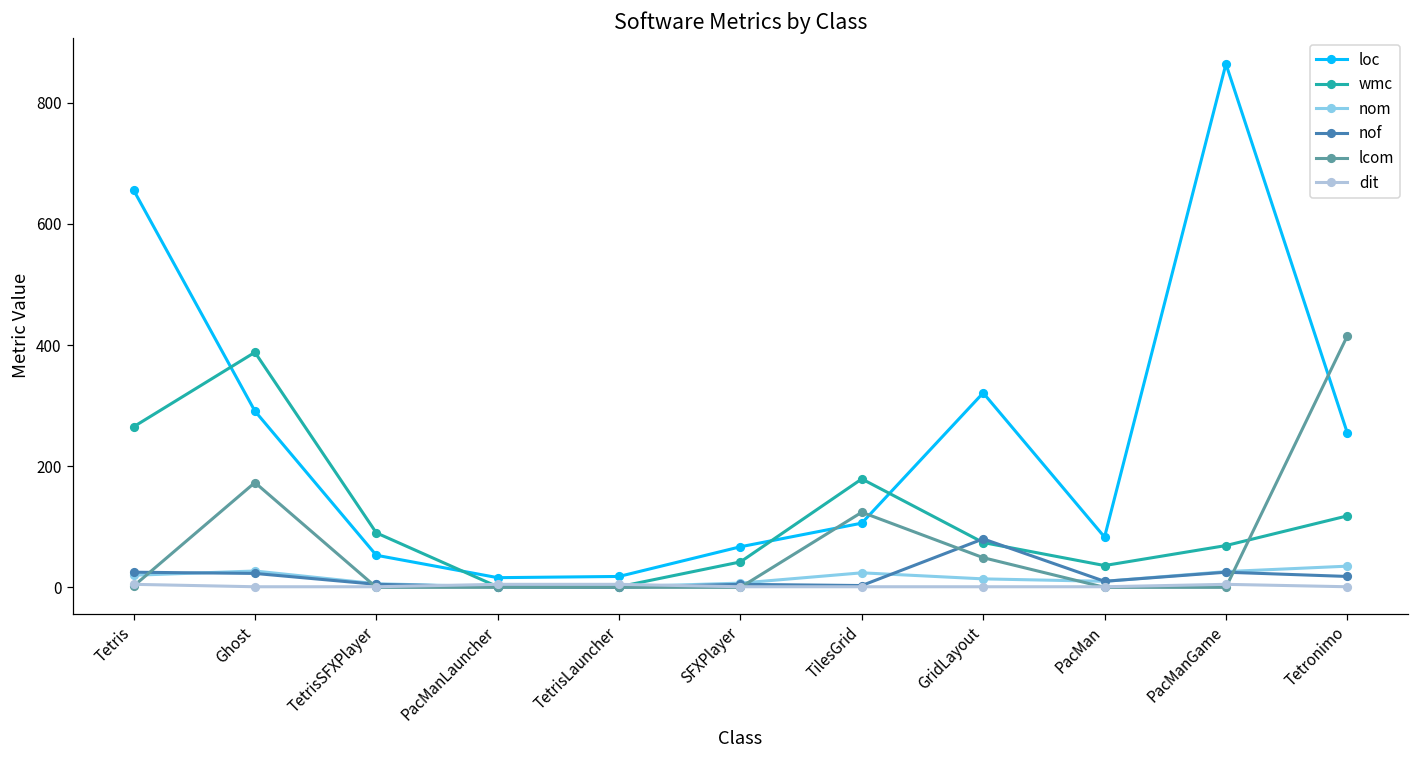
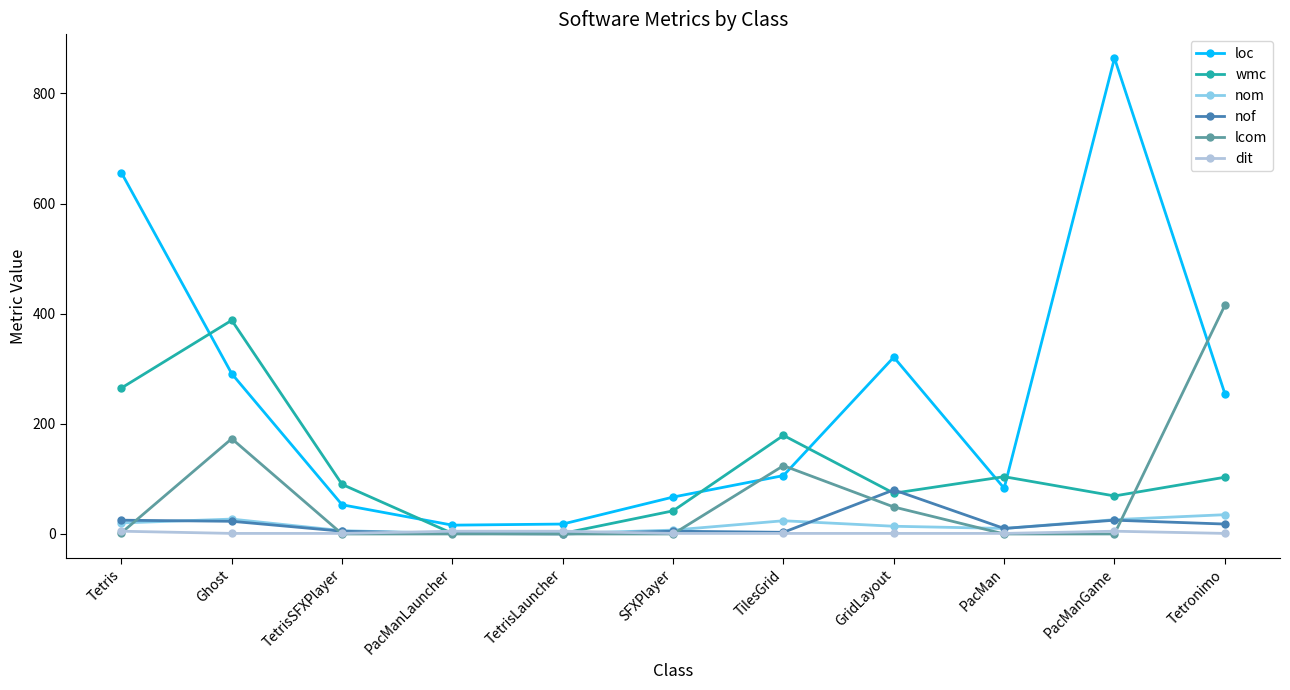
  {
    "loc": {
      "Tetris": 660,
      "Ghost": 290,
      "TetrisSFXPlayer": 50,
      "PacManLauncher": 20,
      "TetrisLauncher": 20,
      "SFXPlayer": 70,
      "TilesGrid": 110,
      "GridLayout": 320,
      "PacMan": 80,
      "PacManGame": 860,
      "Tetronimo": 260
    },
    "wmc": {
      "Tetris": 270,
      "Ghost": 390,
      "TetrisSFXPlayer": 90,
      "SFXPlayer": 40,
      "TilesGrid": 180,
      "GridLayout": 70,
-     "PacMan": 40,
+     "PacMan": 100,
      "PacManGame": 70,
-     "Tetronimo": 120
+     "Tetronimo": 100
    }
  }
